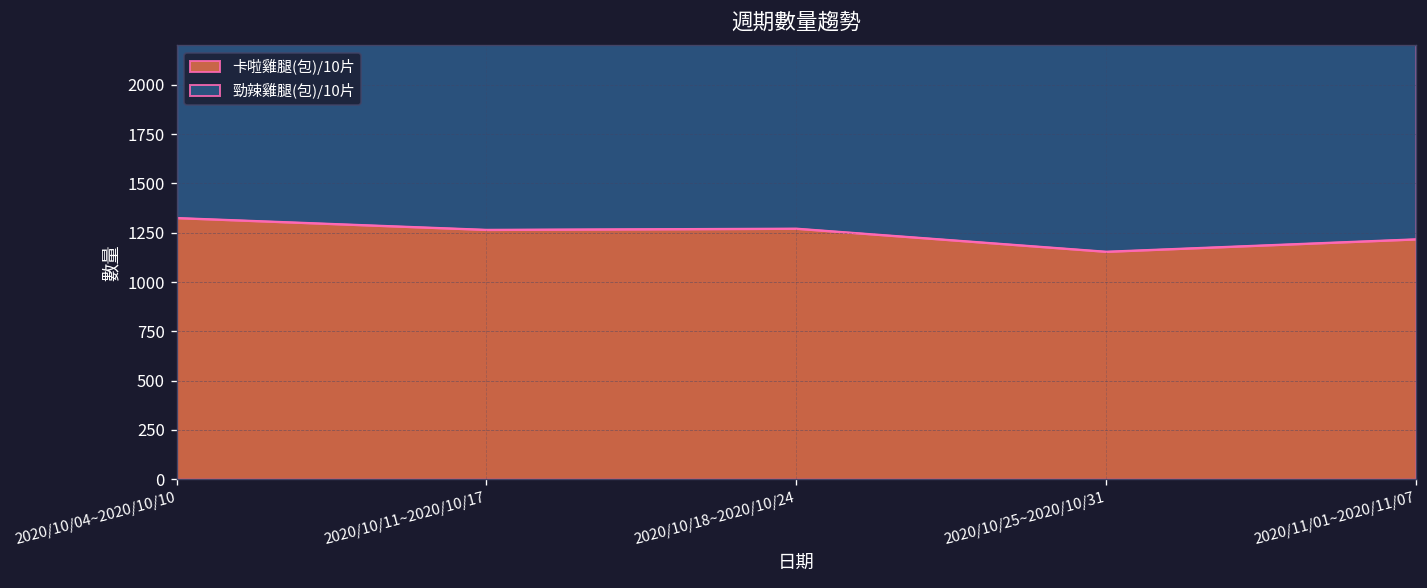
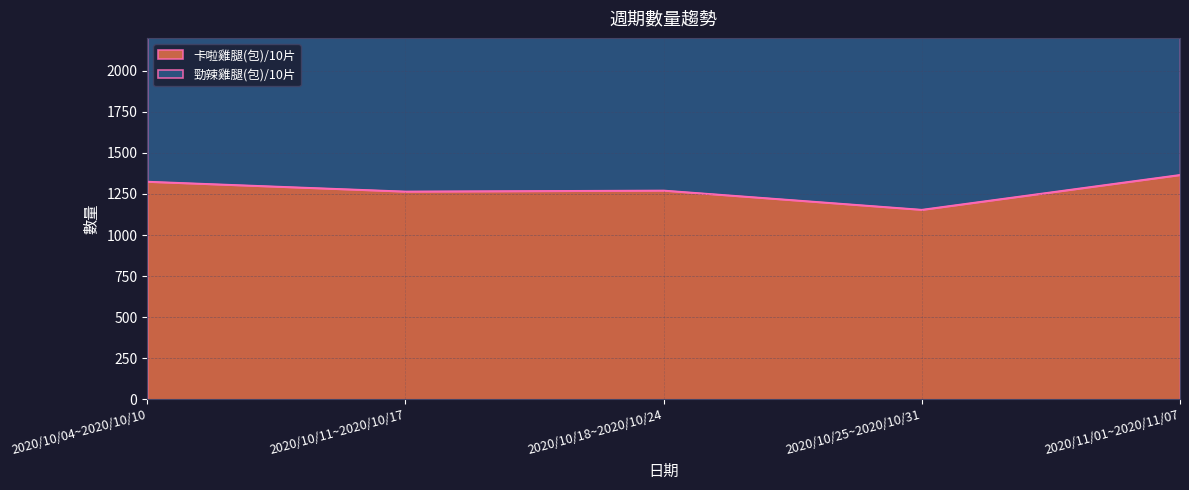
  {
    "卡啦雞腿(包)/10片": {
      "2020/10/04~2020/10/10": 1330,
      "2020/10/11~2020/10/17": 1270,
      "2020/10/18~2020/10/24": 1270,
      "2020/10/25~2020/10/31": 1160,
-     "2020/11/01~2020/11/07": 1220
+     "2020/11/01~2020/11/07": 1370
    }
  }
